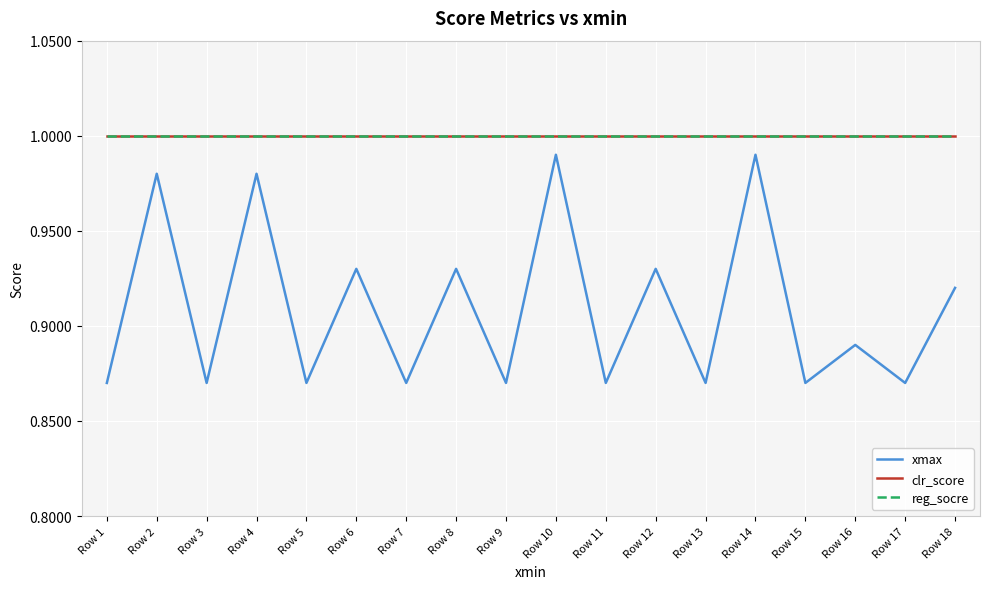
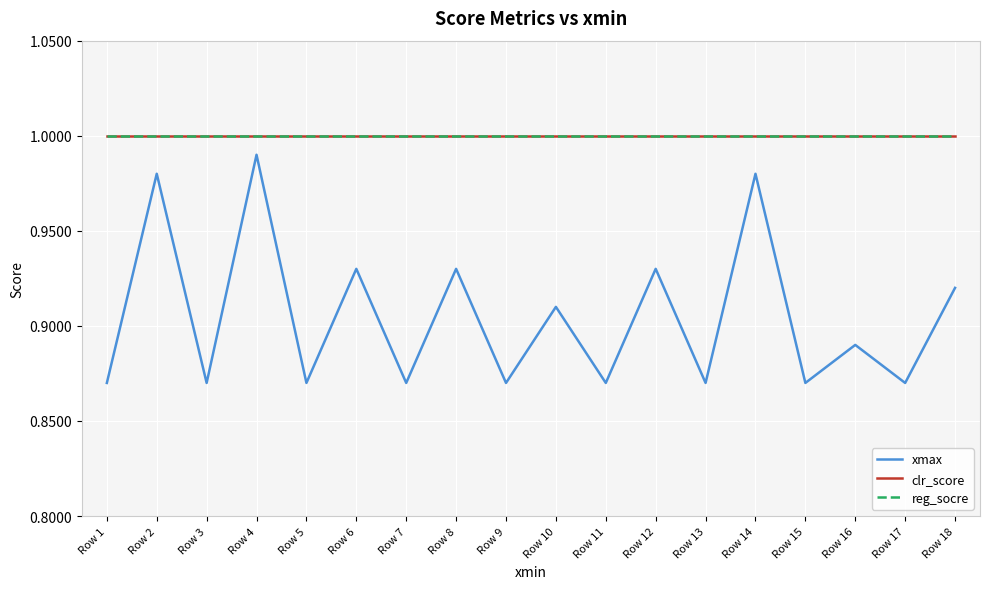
  {
    "xmax": {
      "Row 1": 0.87,
      "Row 2": 0.98,
      "Row 3": 0.87,
-     "Row 4": 0.98,
+     "Row 4": 0.99,
      "Row 5": 0.87,
      "Row 6": 0.93,
      "Row 7": 0.87,
      "Row 8": 0.93,
      "Row 9": 0.87,
-     "Row 10": 0.99,
+     "Row 10": 0.91,
      "Row 11": 0.87,
      "Row 12": 0.93,
      "Row 13": 0.87,
-     "Row 14": 0.99,
+     "Row 14": 0.98,
      "Row 15": 0.87,
      "Row 16": 0.89,
      "Row 17": 0.87,
      "Row 18": 0.92
    },
    "reg_socre": {
      "Row 1": 1.00,
      "Row 2": 1.00,
      "Row 3": 1.00,
      "Row 4": 1.00,
      "Row 5": 1.00,
      "Row 6": 1.00,
      "Row 7": 1.00,
      "Row 8": 1.00,
      "Row 9": 1.00,
      "Row 10": 1.00,
      "Row 11": 1.00,
      "Row 12": 1.00,
      "Row 13": 1.00,
      "Row 14": 1.00,
      "Row 15": 1.00,
      "Row 16": 1.00,
      "Row 17": 1.00,
      "Row 18": 1.00
    }
  }
